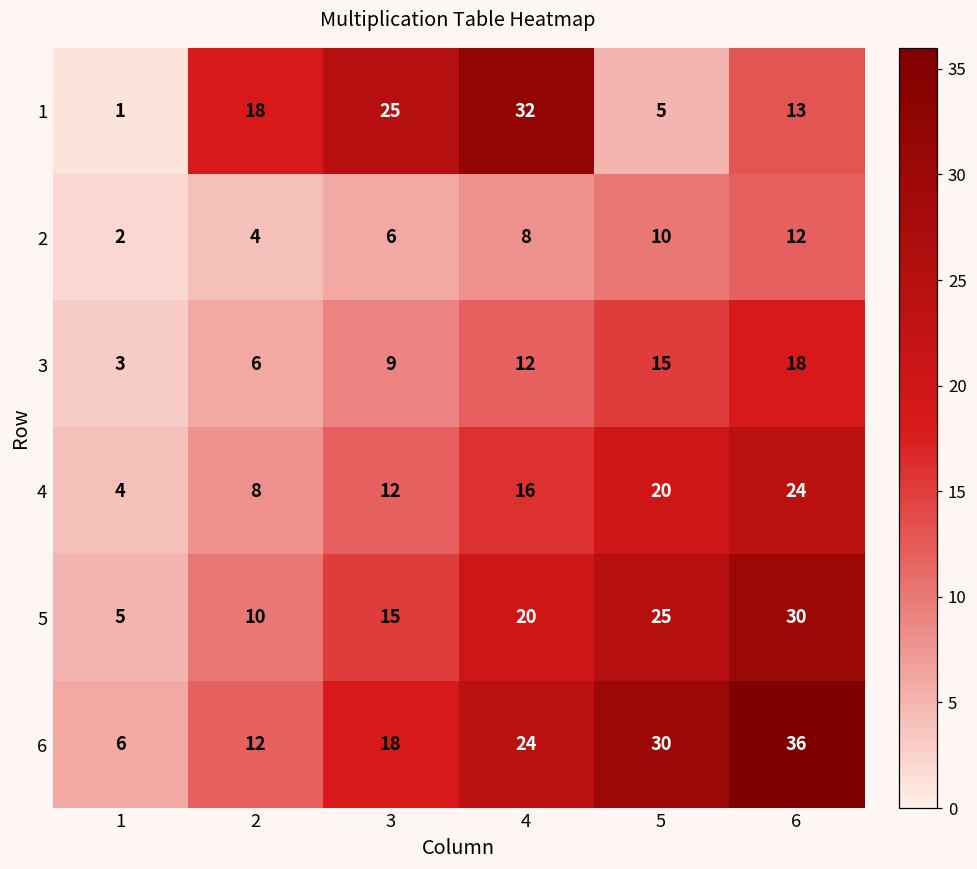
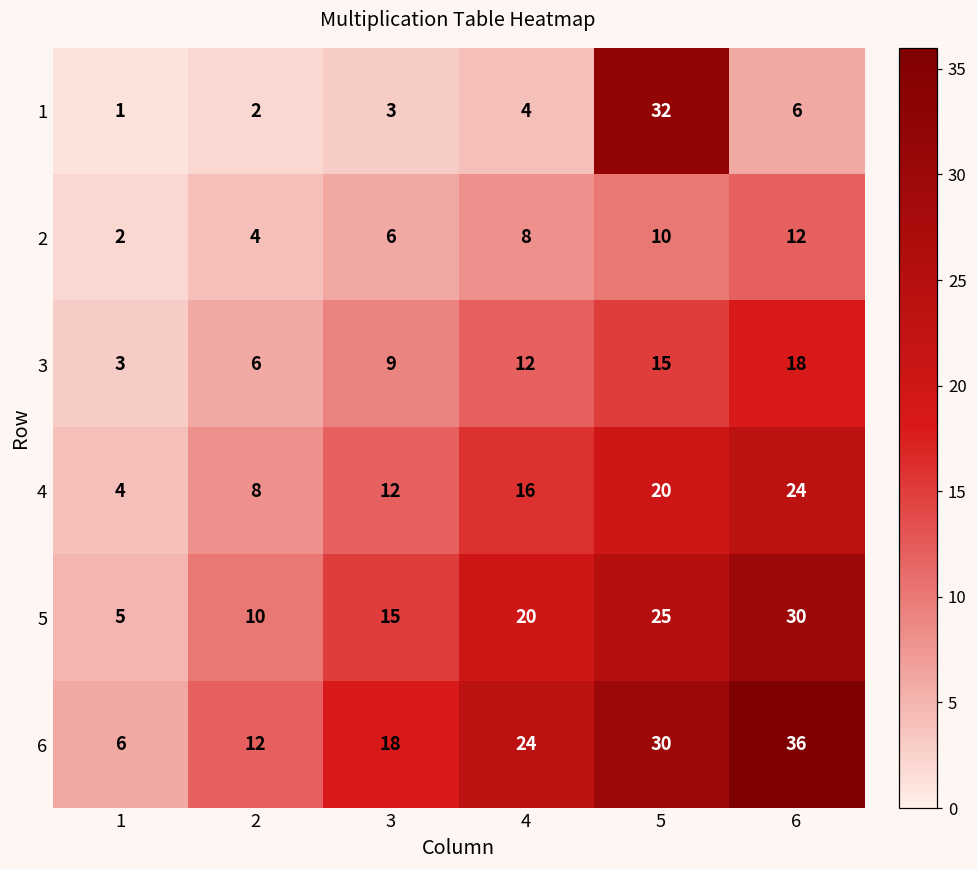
  {
    "1": {
      "1": 1,
-     "2": 18,
-     "3": 25,
-     "4": 32,
-     "5": 5,
-     "6": 13
+     "2": 2,
+     "3": 3,
+     "4": 4,
+     "5": 32,
+     "6": 6
    },
    "2": {
      "1": 2,
      "2": 4,
      "3": 6,
      "4": 8,
      "5": 10,
      "6": 12
    },
    "3": {
      "1": 3,
      "2": 6,
      "3": 9,
      "4": 12,
      "5": 15,
      "6": 18
    },
    "4": {
      "1": 4,
      "2": 8,
      "3": 12,
      "4": 16,
      "5": 20,
      "6": 24
    },
    "5": {
      "1": 5,
      "2": 10,
      "3": 15,
      "4": 20,
      "5": 25,
      "6": 30
    },
    "6": {
      "1": 6,
      "2": 12,
      "3": 18,
      "4": 24,
      "5": 30,
      "6": 36
    }
  }
